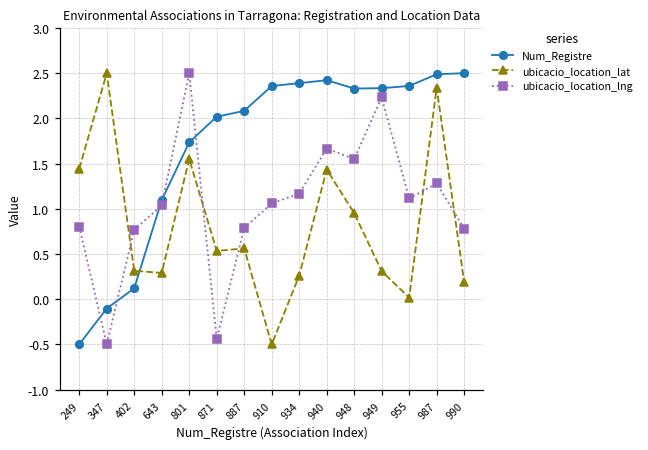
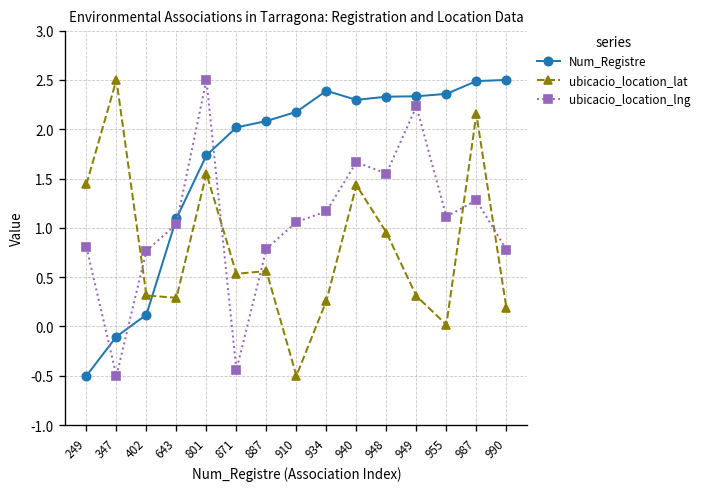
  {
    "Num_Registre": {
      "249": -0.5,
      "347": -0.1,
      "402": 0.1,
      "643": 1.1,
      "801": 1.7,
      "871": 2.0,
      "887": 2.1,
-     "910": 2.4,
+     "910": 2.2,
      "934": 2.4,
-     "940": 2.4,
+     "940": 2.3,
      "948": 2.3,
      "949": 2.3,
      "955": 2.4,
      "987": 2.5,
      "990": 2.5
    },
    "ubicacio_location_lat": {
      "249": 1.4,
      "347": 2.5,
      "402": 0.3,
      "643": 0.3,
      "801": 1.6,
      "871": 0.5,
      "887": 0.6,
      "910": -0.5,
      "934": 0.3,
      "940": 1.4,
      "948": 1.0,
      "949": 0.3,
      "955": 0.0,
-     "987": 2.3,
+     "987": 2.2,
      "990": 0.2
    },
    "ubicacio_location_lng": {
      "249": 0.8,
      "347": -0.5,
      "402": 0.8,
      "643": 1.0,
      "801": 2.5,
      "871": -0.4,
      "887": 0.8,
      "910": 1.1,
      "934": 1.2,
      "940": 1.7,
      "948": 1.6,
      "949": 2.2,
      "955": 1.1,
      "987": 1.3,
      "990": 0.8
    }
  }
